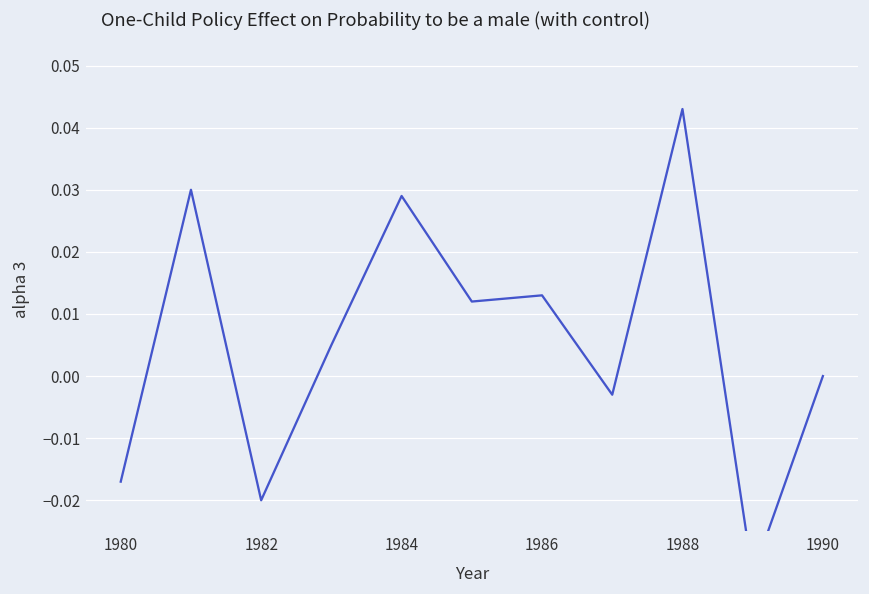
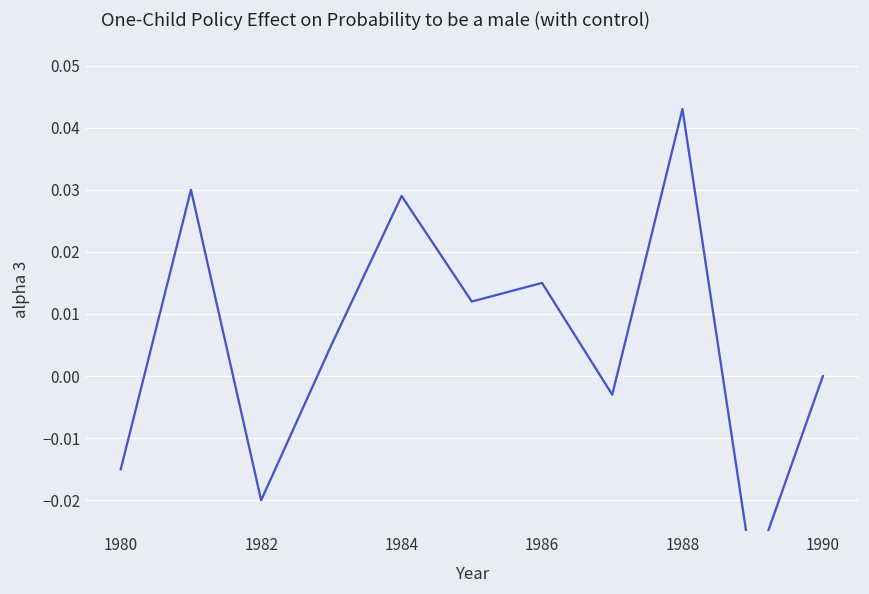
  {
-   "1980": -0.017,
+   "1980": -0.015,
    "1982": -0.020,
    "1984": 0.029,
-   "1986": 0.013,
+   "1986": 0.015,
    "1988": 0.043,
    "1990": 0.000
  }
